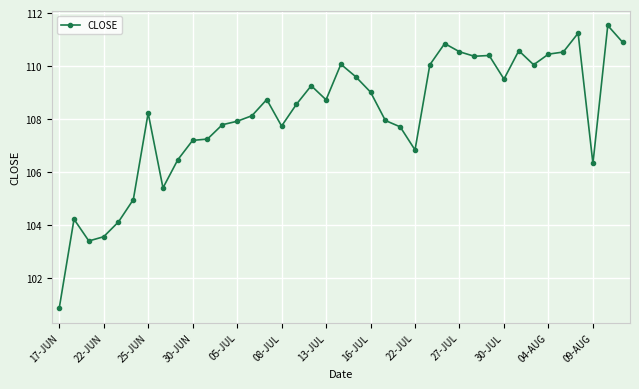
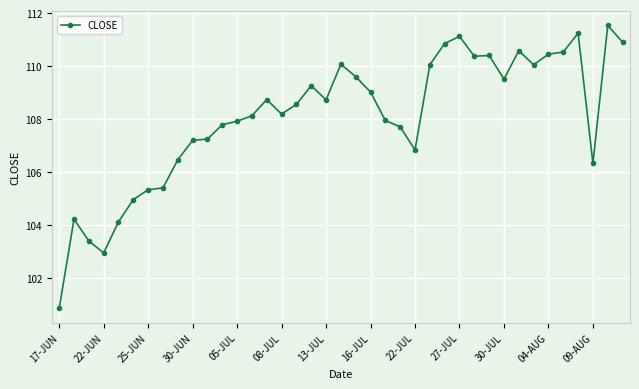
  {
    "17-JUN": 100.9,
-   "22-JUN": 103.6,
-   "25-JUN": 108.2,
+   "22-JUN": 103.0,
+   "25-JUN": 105.3,
    "30-JUN": 107.2,
    "05-JUL": 107.9,
-   "08-JUL": 107.7,
+   "08-JUL": 108.2,
    "13-JUL": 108.7,
    "16-JUL": 109.0,
    "22-JUL": 106.8,
-   "27-JUL": 110.5,
+   "27-JUL": 111.1,
    "30-JUL": 109.5,
    "04-AUG": 110.5,
    "09-AUG": 106.3
  }
